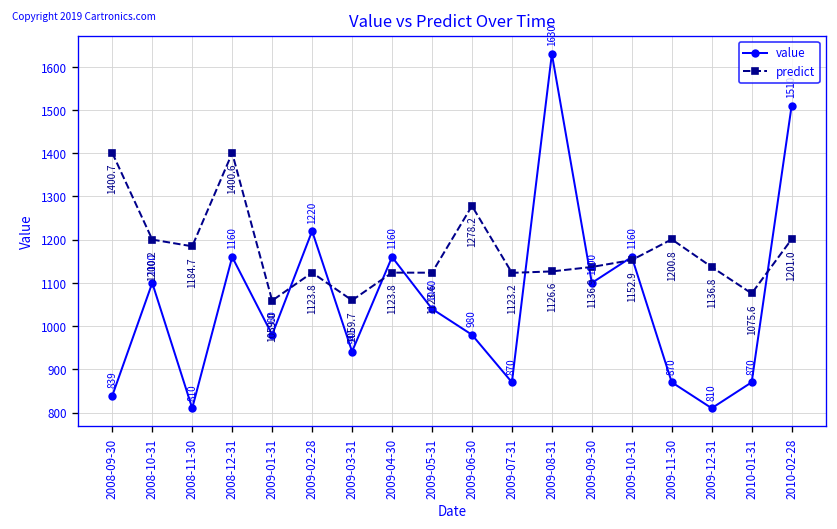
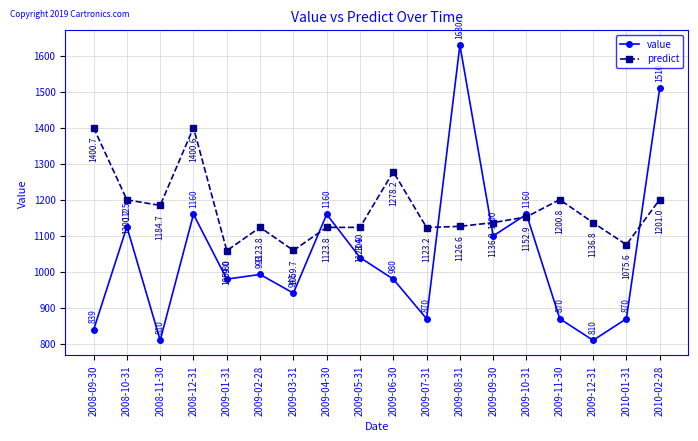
  {
    "value": {
      "2008-09-30": 839,
-     "2008-10-31": 1100,
+     "2008-10-31": 1125,
      "2008-11-30": 810,
      "2008-12-31": 1160,
-     "2009-02-28": 1220,
+     "2009-02-28": 993,
      "2009-04-30": 1160,
      "2009-06-30": 980,
      "2009-07-31": 870,
      "2009-08-31": 1630,
      "2009-10-31": 1160,
      "2009-11-30": 870,
      "2009-12-31": 810,
      "2010-01-31": 870
    },
    "predict": {
      "2008-09-30": 1400.7,
      "2008-11-30": 1184.7,
      "2008-12-31": 1400.6,
      "2009-02-28": 1123.8,
      "2009-04-30": 1123.8,
      "2009-06-30": 1278.2,
      "2009-07-31": 1123.2,
      "2009-08-31": 1126.6,
      "2009-10-31": 1152.9,
      "2009-11-30": 1200.8,
      "2009-12-31": 1136.8,
      "2010-01-31": 1075.6,
      "2010-02-28": 1201.0
    }
  }
